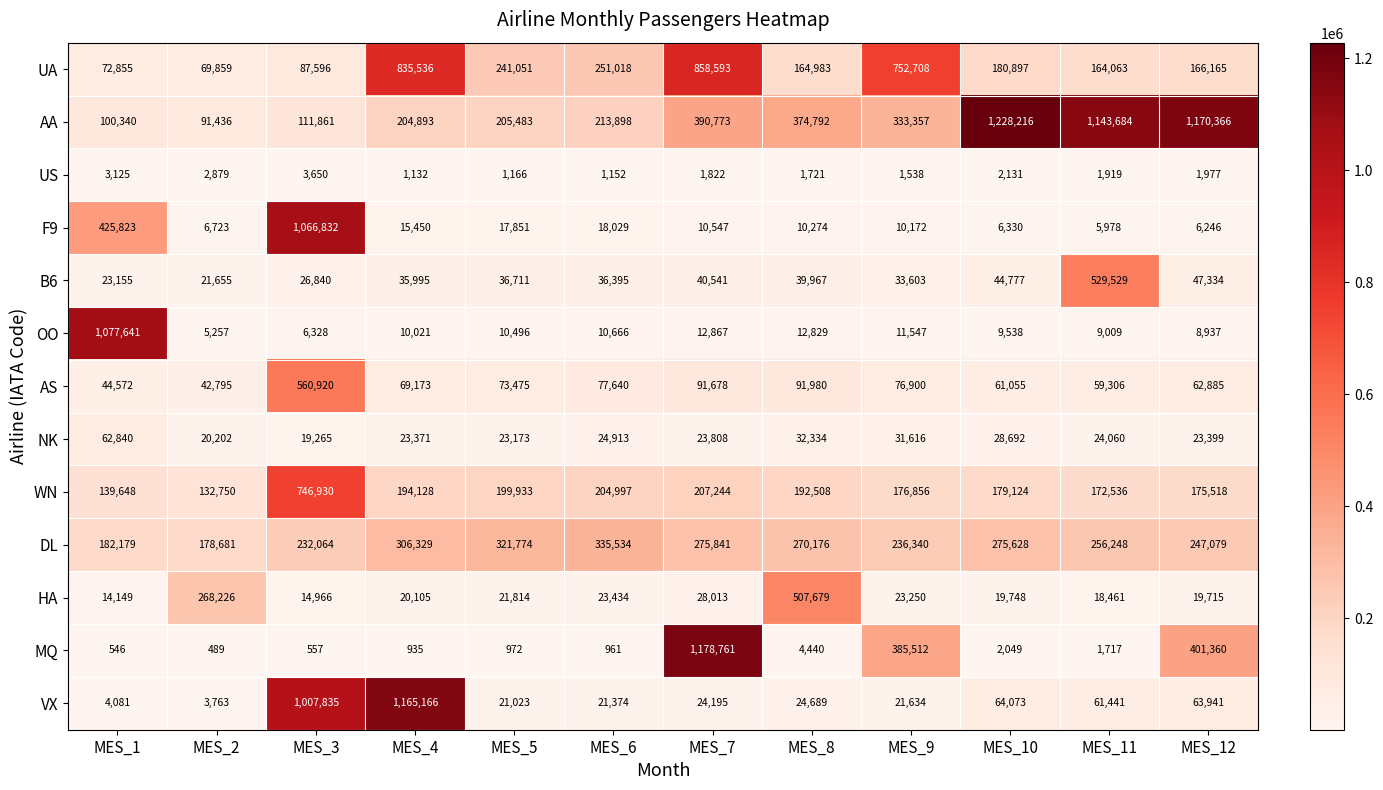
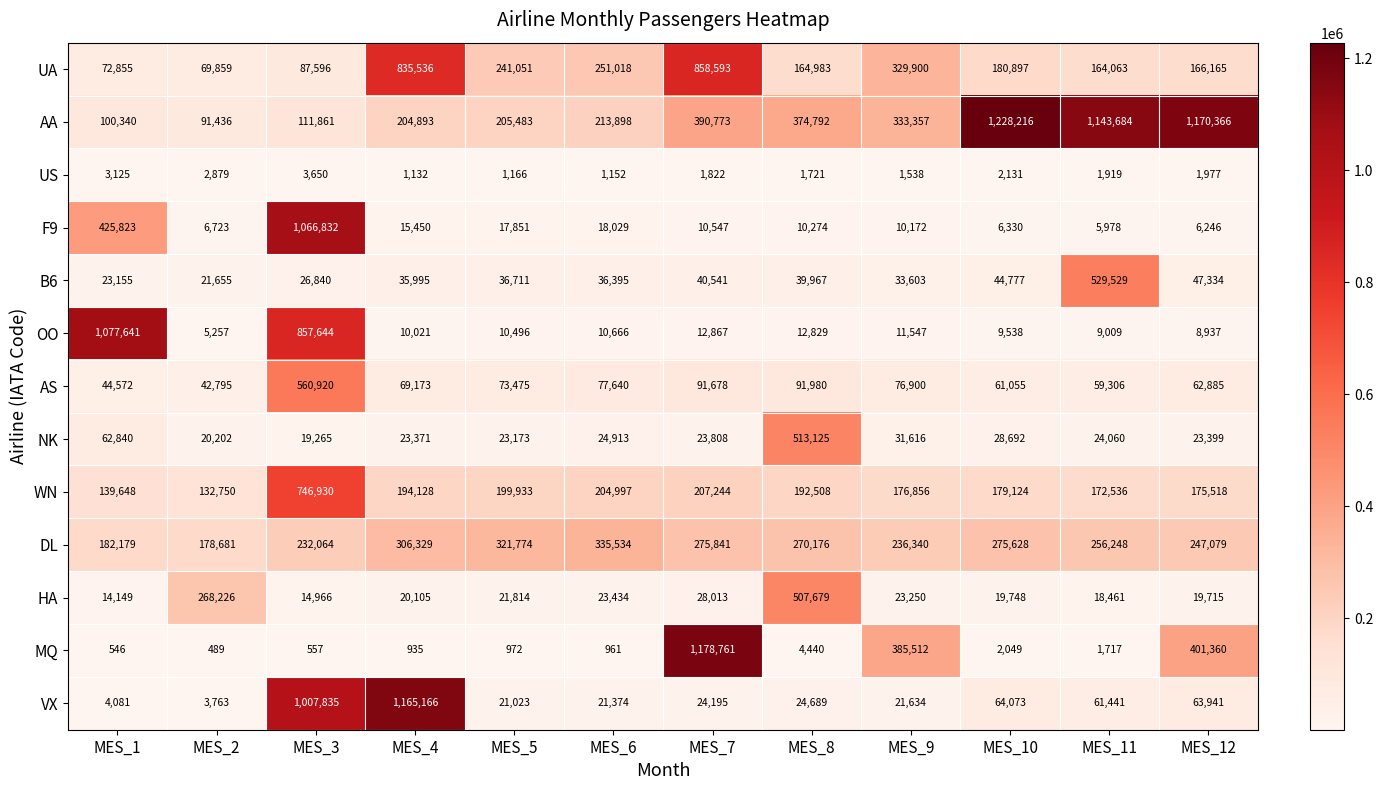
  {
    "UA": {
      "MES_1": "72,855",
      "MES_2": "69,859",
      "MES_3": "87,596",
      "MES_4": "835,536",
      "MES_5": "241,051",
      "MES_6": "251,018",
      "MES_7": "858,593",
      "MES_8": "164,983",
-     "MES_9": "752,708",
+     "MES_9": "329,900",
      "MES_10": "180,897",
      "MES_11": "164,063",
      "MES_12": "166,165"
    },
    "AA": {
      "MES_1": "100,340",
      "MES_2": "91,436",
      "MES_3": "111,861",
      "MES_4": "204,893",
      "MES_5": "205,483",
      "MES_6": "213,898",
      "MES_7": "390,773",
      "MES_8": "374,792",
      "MES_9": "333,357",
      "MES_10": "1,228,216",
      "MES_11": "1,143,684",
      "MES_12": "1,170,366"
    },
    "US": {
      "MES_1": "3,125",
      "MES_2": "2,879",
      "MES_3": "3,650",
      "MES_4": "1,132",
      "MES_5": "1,166",
      "MES_6": "1,152",
      "MES_7": "1,822",
      "MES_8": "1,721",
      "MES_9": "1,538",
      "MES_10": "2,131",
      "MES_11": "1,919",
      "MES_12": "1,977"
    },
    "F9": {
      "MES_1": "425,823",
      "MES_2": "6,723",
      "MES_3": "1,066,832",
      "MES_4": "15,450",
      "MES_5": "17,851",
      "MES_6": "18,029",
      "MES_7": "10,547",
      "MES_8": "10,274",
      "MES_9": "10,172",
      "MES_10": "6,330",
      "MES_11": "5,978",
      "MES_12": "6,246"
    },
    "B6": {
      "MES_1": "23,155",
      "MES_2": "21,655",
      "MES_3": "26,840",
      "MES_4": "35,995",
      "MES_5": "36,711",
      "MES_6": "36,395",
      "MES_7": "40,541",
      "MES_8": "39,967",
      "MES_9": "33,603",
      "MES_10": "44,777",
      "MES_11": "529,529",
      "MES_12": "47,334"
    },
    "OO": {
      "MES_1": "1,077,641",
      "MES_2": "5,257",
-     "MES_3": "6,328",
+     "MES_3": "857,644",
      "MES_4": "10,021",
      "MES_5": "10,496",
      "MES_6": "10,666",
      "MES_7": "12,867",
      "MES_8": "12,829",
      "MES_9": "11,547",
      "MES_10": "9,538",
      "MES_11": "9,009",
      "MES_12": "8,937"
    },
    "AS": {
      "MES_1": "44,572",
      "MES_2": "42,795",
      "MES_3": "560,920",
      "MES_4": "69,173",
      "MES_5": "73,475",
      "MES_6": "77,640",
      "MES_7": "91,678",
      "MES_8": "91,980",
      "MES_9": "76,900",
      "MES_10": "61,055",
      "MES_11": "59,306",
      "MES_12": "62,885"
    },
    "NK": {
      "MES_1": "62,840",
      "MES_2": "20,202",
      "MES_3": "19,265",
      "MES_4": "23,371",
      "MES_5": "23,173",
      "MES_6": "24,913",
      "MES_7": "23,808",
-     "MES_8": "32,334",
+     "MES_8": "513,125",
      "MES_9": "31,616",
      "MES_10": "28,692",
      "MES_11": "24,060",
      "MES_12": "23,399"
    },
    "WN": {
      "MES_1": "139,648",
      "MES_2": "132,750",
      "MES_3": "746,930",
      "MES_4": "194,128",
      "MES_5": "199,933",
      "MES_6": "204,997",
      "MES_7": "207,244",
      "MES_8": "192,508",
      "MES_9": "176,856",
      "MES_10": "179,124",
      "MES_11": "172,536",
      "MES_12": "175,518"
    },
    "DL": {
      "MES_1": "182,179",
      "MES_2": "178,681",
      "MES_3": "232,064",
      "MES_4": "306,329",
      "MES_5": "321,774",
      "MES_6": "335,534",
      "MES_7": "275,841",
      "MES_8": "270,176",
      "MES_9": "236,340",
      "MES_10": "275,628",
      "MES_11": "256,248",
      "MES_12": "247,079"
    },
    "HA": {
      "MES_1": "14,149",
      "MES_2": "268,226",
      "MES_3": "14,966",
      "MES_4": "20,105",
      "MES_5": "21,814",
      "MES_6": "23,434",
      "MES_7": "28,013",
      "MES_8": "507,679",
      "MES_9": "23,250",
      "MES_10": "19,748",
      "MES_11": "18,461",
      "MES_12": "19,715"
    },
    "MQ": {
      "MES_1": "546",
      "MES_2": "489",
      "MES_3": "557",
      "MES_4": "935",
      "MES_5": "972",
      "MES_6": "961",
      "MES_7": "1,178,761",
      "MES_8": "4,440",
      "MES_9": "385,512",
      "MES_10": "2,049",
      "MES_11": "1,717",
      "MES_12": "401,360"
    },
    "VX": {
      "MES_1": "4,081",
      "MES_2": "3,763",
      "MES_3": "1,007,835",
      "MES_4": "1,165,166",
      "MES_5": "21,023",
      "MES_6": "21,374",
      "MES_7": "24,195",
      "MES_8": "24,689",
      "MES_9": "21,634",
      "MES_10": "64,073",
      "MES_11": "61,441",
      "MES_12": "63,941"
    }
  }
